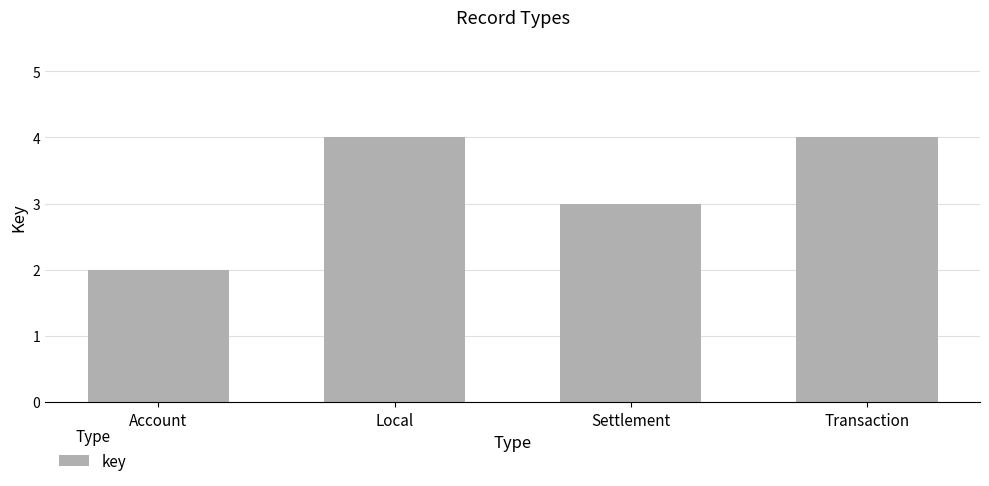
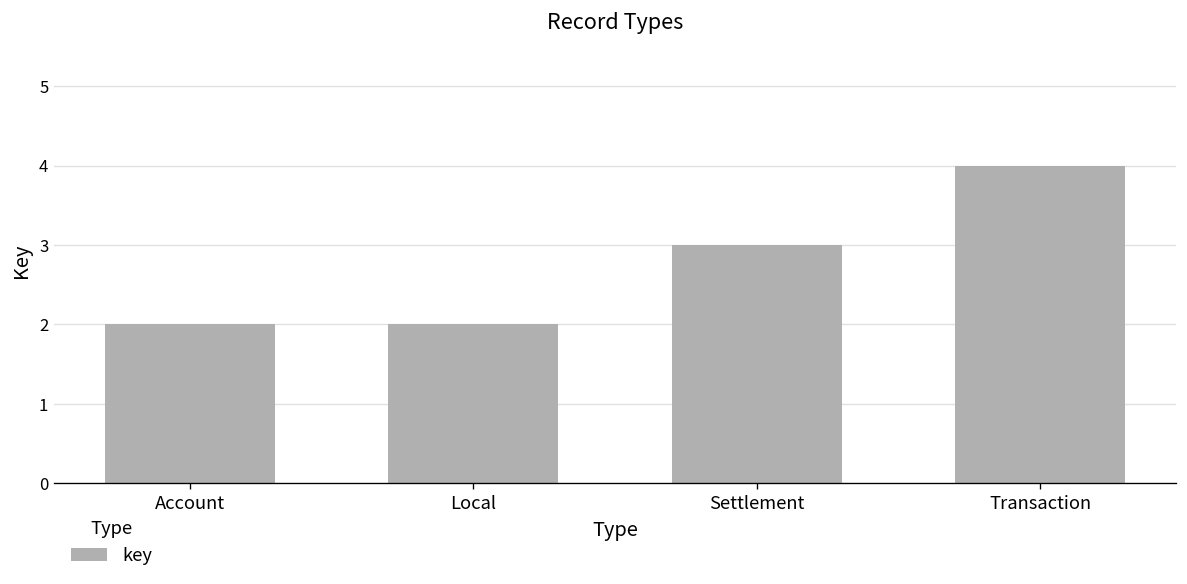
  {
    "Account": 2,
-   "Local": 4,
+   "Local": 2,
    "Settlement": 3,
    "Transaction": 4
  }
